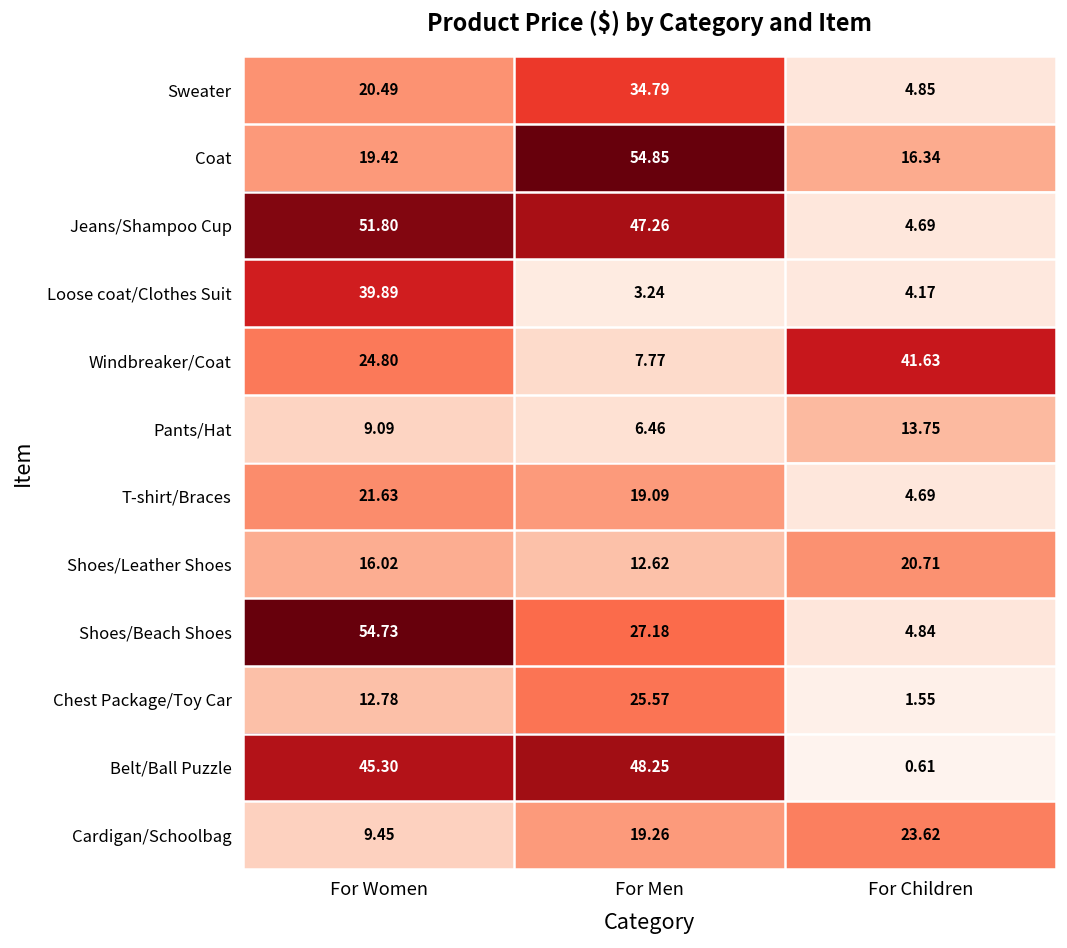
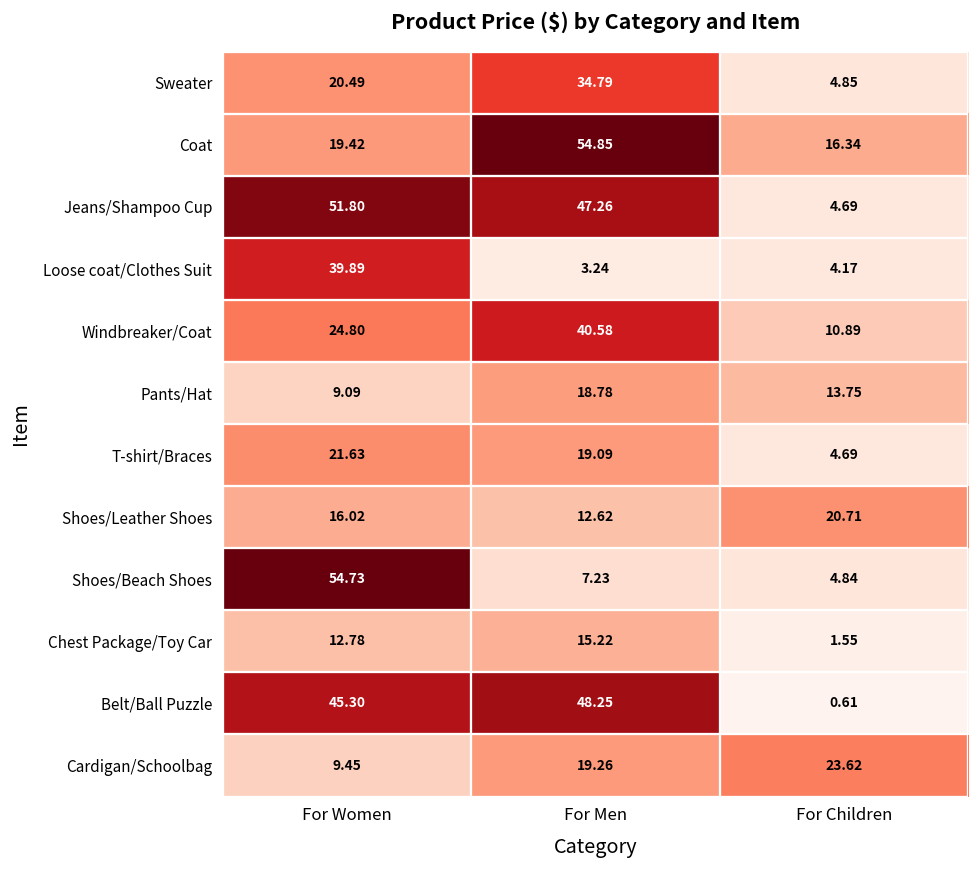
  {
    "Sweater": {
      "For Women": 20.49,
      "For Men": 34.79,
      "For Children": 4.85
    },
    "Coat": {
      "For Women": 19.42,
      "For Men": 54.85,
      "For Children": 16.34
    },
    "Jeans/Shampoo Cup": {
      "For Women": 51.80,
      "For Men": 47.26,
      "For Children": 4.69
    },
    "Loose coat/Clothes Suit": {
      "For Women": 39.89,
      "For Men": 3.24,
      "For Children": 4.17
    },
    "Windbreaker/Coat": {
      "For Women": 24.80,
-     "For Men": 7.77,
-     "For Children": 41.63
+     "For Men": 40.58,
+     "For Children": 10.89
    },
    "Pants/Hat": {
      "For Women": 9.09,
-     "For Men": 6.46,
+     "For Men": 18.78,
      "For Children": 13.75
    },
    "T-shirt/Braces": {
      "For Women": 21.63,
      "For Men": 19.09,
      "For Children": 4.69
    },
    "Shoes/Leather Shoes": {
      "For Women": 16.02,
      "For Men": 12.62,
      "For Children": 20.71
    },
    "Shoes/Beach Shoes": {
      "For Women": 54.73,
-     "For Men": 27.18,
+     "For Men": 7.23,
      "For Children": 4.84
    },
    "Chest Package/Toy Car": {
      "For Women": 12.78,
-     "For Men": 25.57,
+     "For Men": 15.22,
      "For Children": 1.55
    },
    "Belt/Ball Puzzle": {
      "For Women": 45.30,
      "For Men": 48.25,
      "For Children": 0.61
    },
    "Cardigan/Schoolbag": {
      "For Women": 9.45,
      "For Men": 19.26,
      "For Children": 23.62
    }
  }
